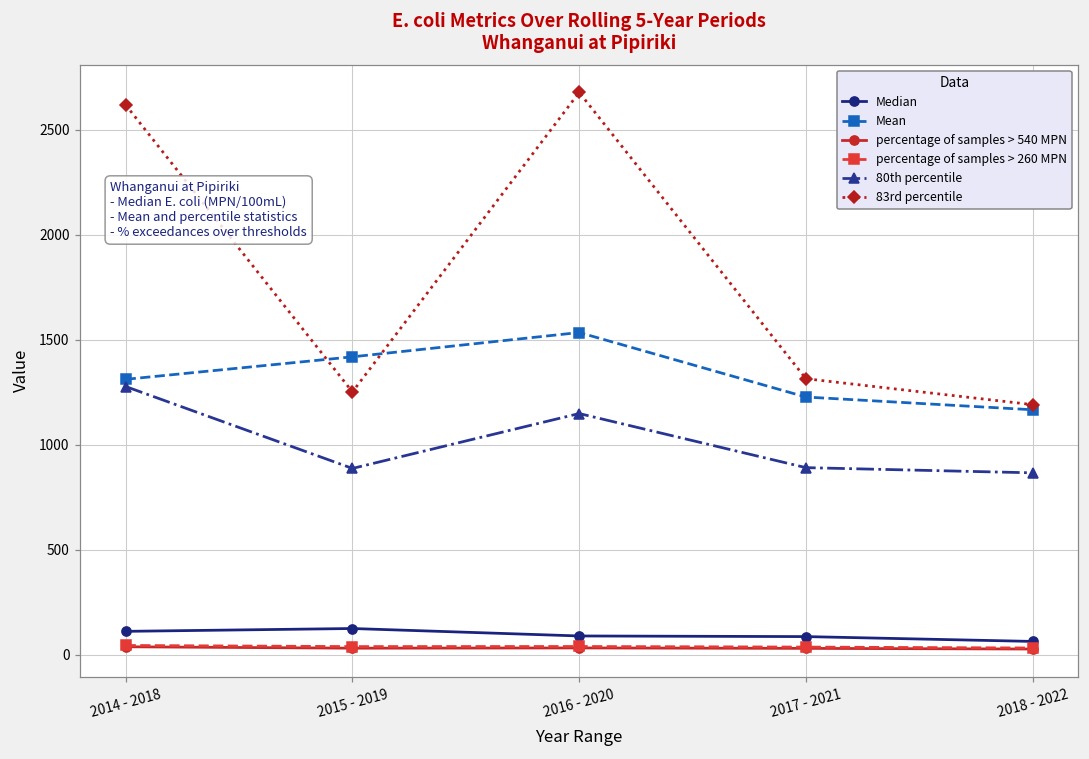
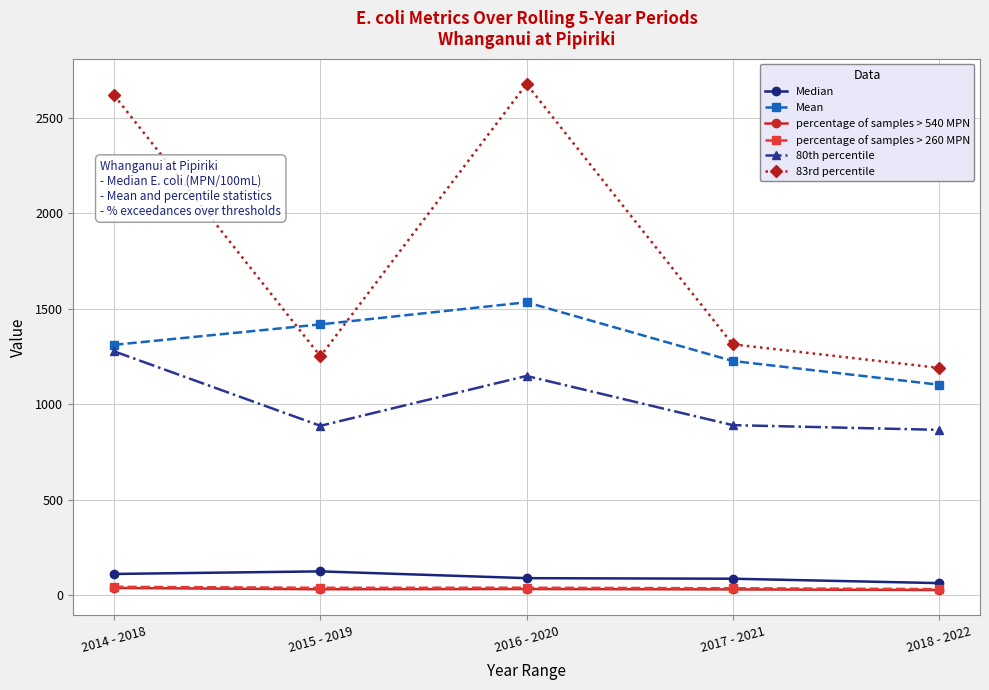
  {
    "Mean": {
      "2014 - 2018": 1310,
      "2015 - 2019": 1420,
      "2016 - 2020": 1530,
      "2017 - 2021": 1230,
-     "2018 - 2022": 1170
+     "2018 - 2022": 1100
    }
  }
